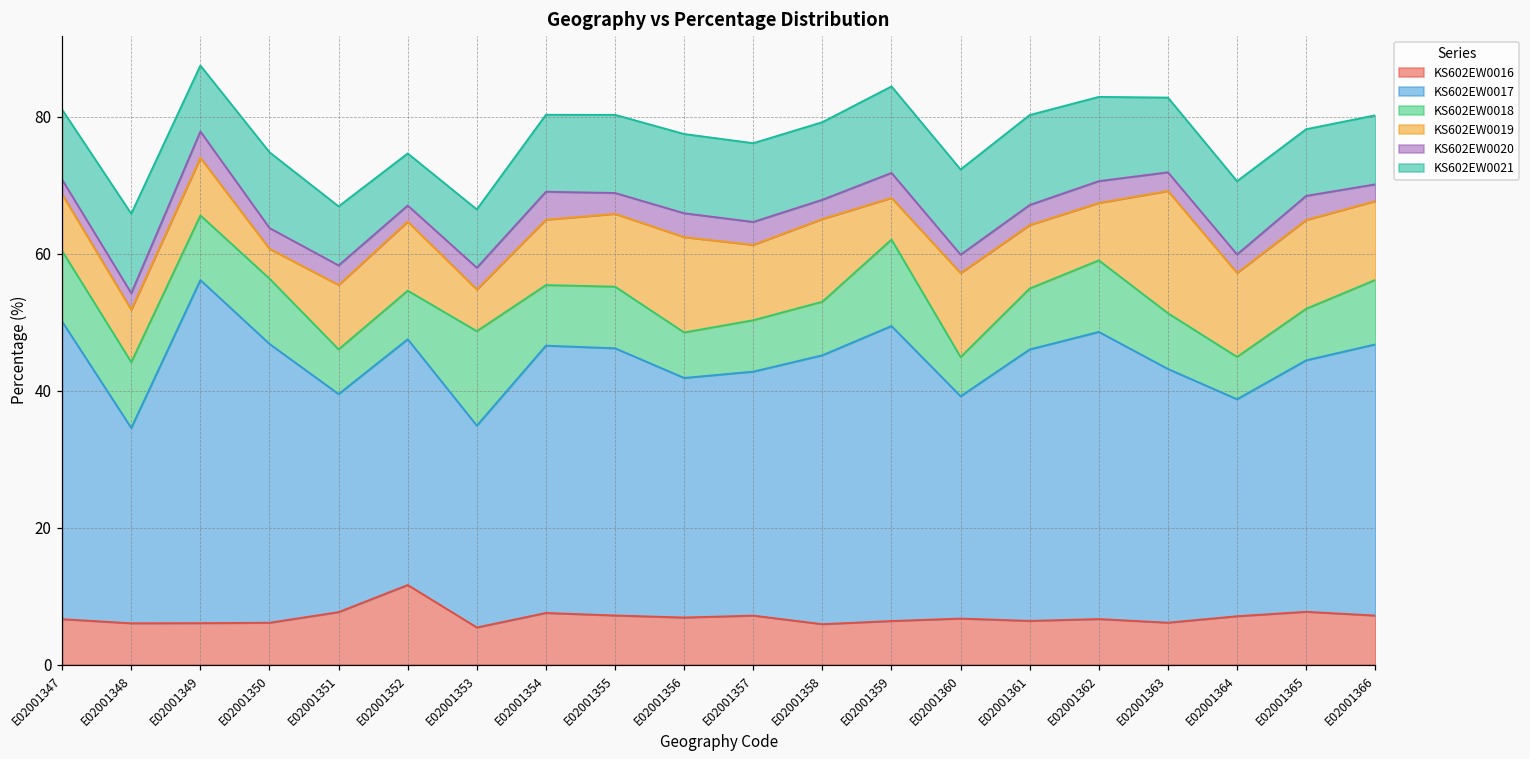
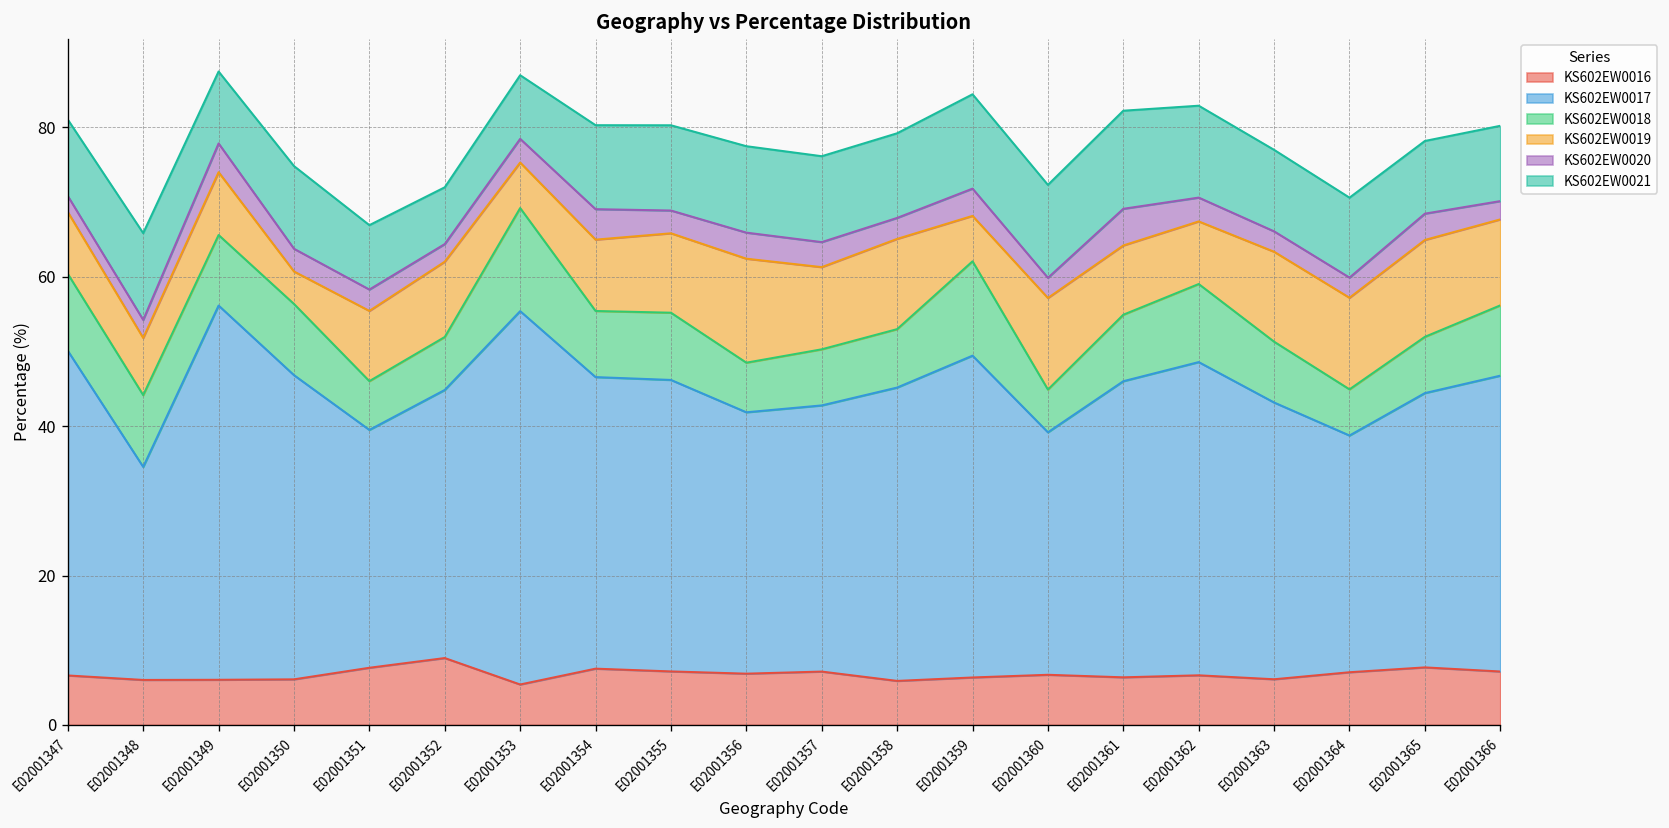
  {
    "KS602EW0016": {
      "E02001347": 7,
      "E02001348": 6,
      "E02001349": 6,
      "E02001350": 6,
      "E02001351": 8,
-     "E02001352": 12,
+     "E02001352": 9,
      "E02001353": 5,
      "E02001354": 8,
      "E02001355": 7,
      "E02001356": 7,
      "E02001357": 7,
      "E02001358": 6,
      "E02001359": 6,
      "E02001360": 7,
      "E02001361": 6,
      "E02001362": 7,
      "E02001363": 6,
      "E02001364": 7,
      "E02001365": 8,
      "E02001366": 7
    },
    "KS602EW0017": {
      "E02001347": 43,
      "E02001348": 29,
      "E02001349": 50,
      "E02001350": 41,
      "E02001351": 32,
      "E02001352": 36,
-     "E02001353": 29,
+     "E02001353": 50,
      "E02001354": 39,
      "E02001355": 39,
      "E02001356": 35,
      "E02001357": 36,
      "E02001358": 39,
      "E02001359": 43,
      "E02001360": 32,
      "E02001361": 40,
      "E02001362": 42,
      "E02001363": 37,
      "E02001364": 32,
      "E02001365": 37,
      "E02001366": 40
    },
    "KS602EW0019": {
      "E02001347": 8,
      "E02001348": 8,
      "E02001349": 8,
      "E02001350": 4,
      "E02001351": 9,
      "E02001352": 10,
      "E02001353": 6,
      "E02001354": 10,
      "E02001355": 11,
      "E02001356": 14,
      "E02001357": 11,
      "E02001358": 12,
      "E02001359": 6,
      "E02001360": 12,
      "E02001361": 9,
      "E02001362": 8,
-     "E02001363": 18,
+     "E02001363": 12,
      "E02001364": 12,
      "E02001365": 13,
      "E02001366": 12
    },
    "KS602EW0020": {
      "E02001347": 2,
      "E02001348": 2,
      "E02001349": 4,
      "E02001350": 3,
      "E02001351": 3,
      "E02001352": 2,
      "E02001353": 3,
      "E02001354": 4,
      "E02001355": 3,
      "E02001356": 3,
      "E02001357": 3,
      "E02001358": 3,
      "E02001359": 4,
      "E02001360": 3,
-     "E02001361": 3,
+     "E02001361": 5,
      "E02001362": 3,
      "E02001363": 3,
      "E02001364": 3,
      "E02001365": 4,
      "E02001366": 2
    }
  }
